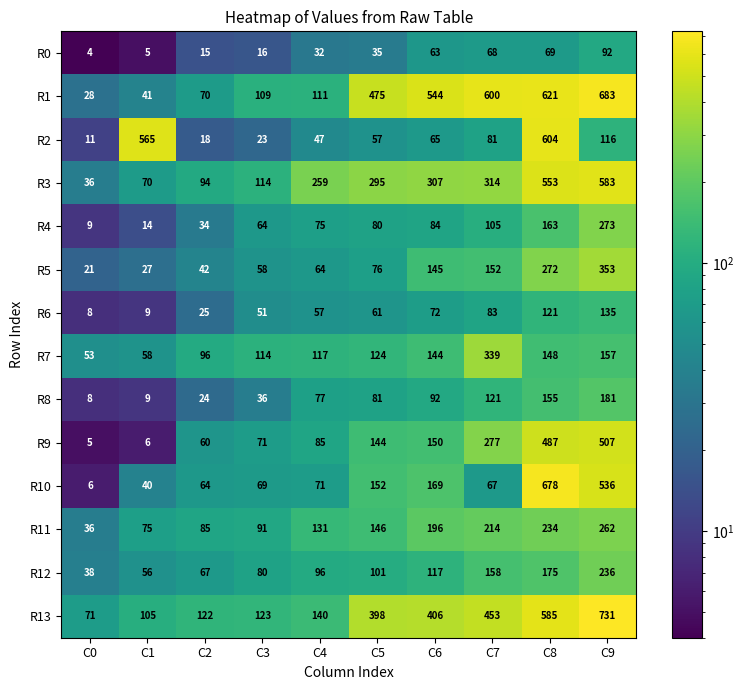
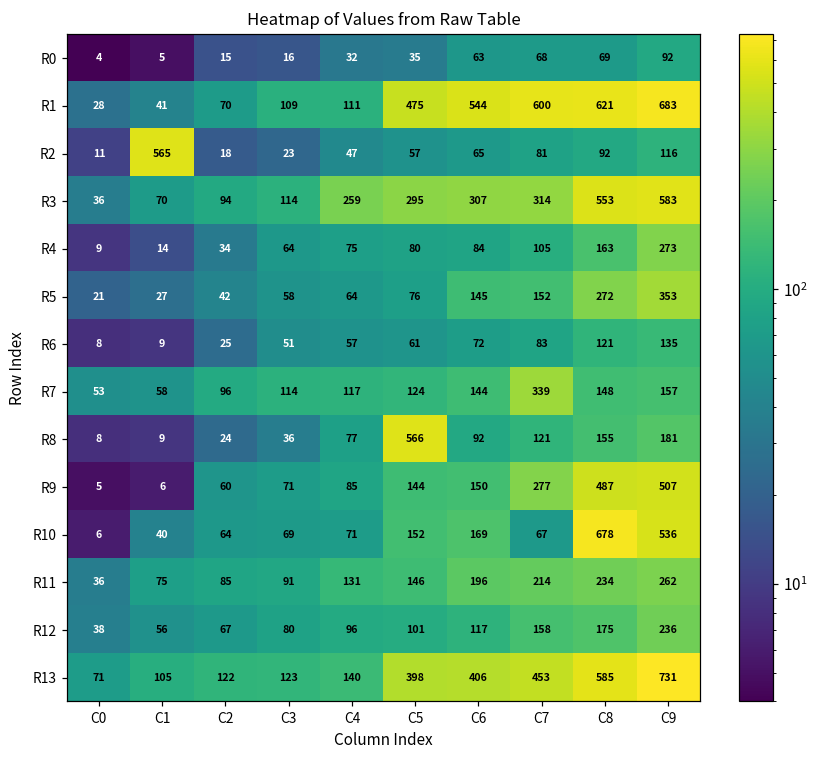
  {
    "R0": {
      "C0": 4,
      "C1": 5,
      "C2": 15,
      "C3": 16,
      "C4": 32,
      "C5": 35,
      "C6": 63,
      "C7": 68,
      "C8": 69,
      "C9": 92
    },
    "R1": {
      "C0": 28,
      "C1": 41,
      "C2": 70,
      "C3": 109,
      "C4": 111,
      "C5": 475,
      "C6": 544,
      "C7": 600,
      "C8": 621,
      "C9": 683
    },
    "R2": {
      "C0": 11,
      "C1": 565,
      "C2": 18,
      "C3": 23,
      "C4": 47,
      "C5": 57,
      "C6": 65,
      "C7": 81,
-     "C8": 604,
+     "C8": 92,
      "C9": 116
    },
    "R3": {
      "C0": 36,
      "C1": 70,
      "C2": 94,
      "C3": 114,
      "C4": 259,
      "C5": 295,
      "C6": 307,
      "C7": 314,
      "C8": 553,
      "C9": 583
    },
    "R4": {
      "C0": 9,
      "C1": 14,
      "C2": 34,
      "C3": 64,
      "C4": 75,
      "C5": 80,
      "C6": 84,
      "C7": 105,
      "C8": 163,
      "C9": 273
    },
    "R5": {
      "C0": 21,
      "C1": 27,
      "C2": 42,
      "C3": 58,
      "C4": 64,
      "C5": 76,
      "C6": 145,
      "C7": 152,
      "C8": 272,
      "C9": 353
    },
    "R6": {
      "C0": 8,
      "C1": 9,
      "C2": 25,
      "C3": 51,
      "C4": 57,
      "C5": 61,
      "C6": 72,
      "C7": 83,
      "C8": 121,
      "C9": 135
    },
    "R7": {
      "C0": 53,
      "C1": 58,
      "C2": 96,
      "C3": 114,
      "C4": 117,
      "C5": 124,
      "C6": 144,
      "C7": 339,
      "C8": 148,
      "C9": 157
    },
    "R8": {
      "C0": 8,
      "C1": 9,
      "C2": 24,
      "C3": 36,
      "C4": 77,
-     "C5": 81,
+     "C5": 566,
      "C6": 92,
      "C7": 121,
      "C8": 155,
      "C9": 181
    },
    "R9": {
      "C0": 5,
      "C1": 6,
      "C2": 60,
      "C3": 71,
      "C4": 85,
      "C5": 144,
      "C6": 150,
      "C7": 277,
      "C8": 487,
      "C9": 507
    },
    "R10": {
      "C0": 6,
      "C1": 40,
      "C2": 64,
      "C3": 69,
      "C4": 71,
      "C5": 152,
      "C6": 169,
      "C7": 67,
      "C8": 678,
      "C9": 536
    },
    "R11": {
      "C0": 36,
      "C1": 75,
      "C2": 85,
      "C3": 91,
      "C4": 131,
      "C5": 146,
      "C6": 196,
      "C7": 214,
      "C8": 234,
      "C9": 262
    },
    "R12": {
      "C0": 38,
      "C1": 56,
      "C2": 67,
      "C3": 80,
      "C4": 96,
      "C5": 101,
      "C6": 117,
      "C7": 158,
      "C8": 175,
      "C9": 236
    },
    "R13": {
      "C0": 71,
      "C1": 105,
      "C2": 122,
      "C3": 123,
      "C4": 140,
      "C5": 398,
      "C6": 406,
      "C7": 453,
      "C8": 585,
      "C9": 731
    }
  }
